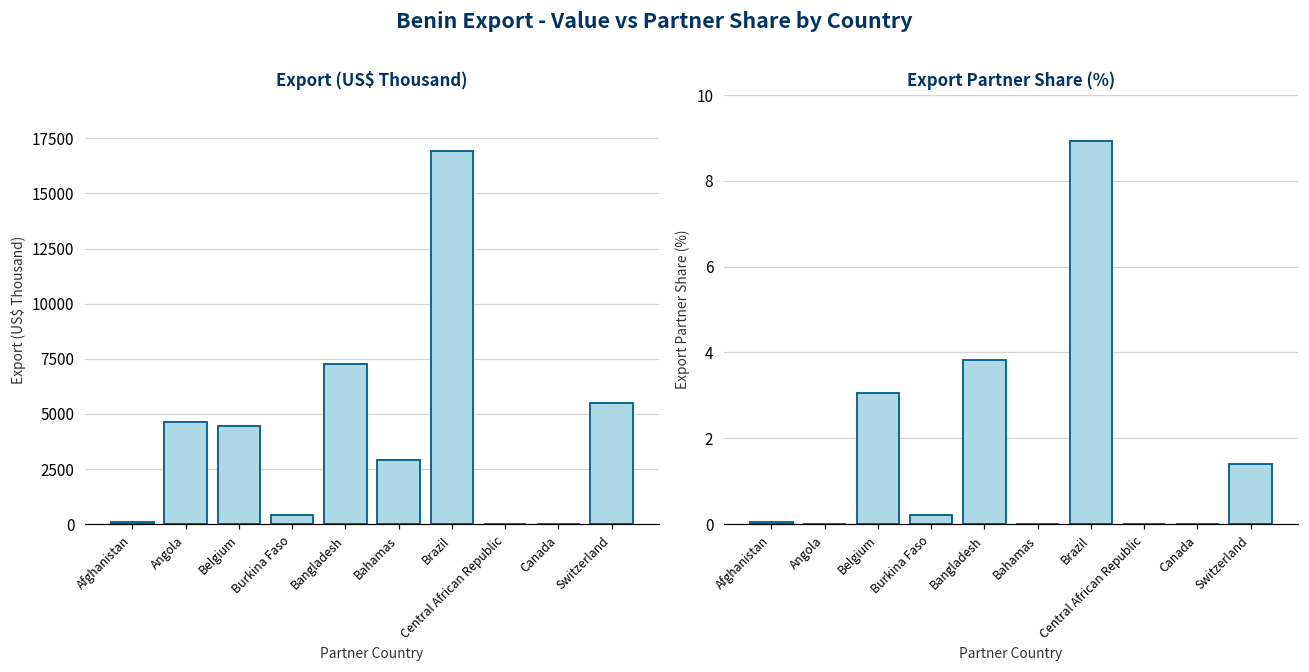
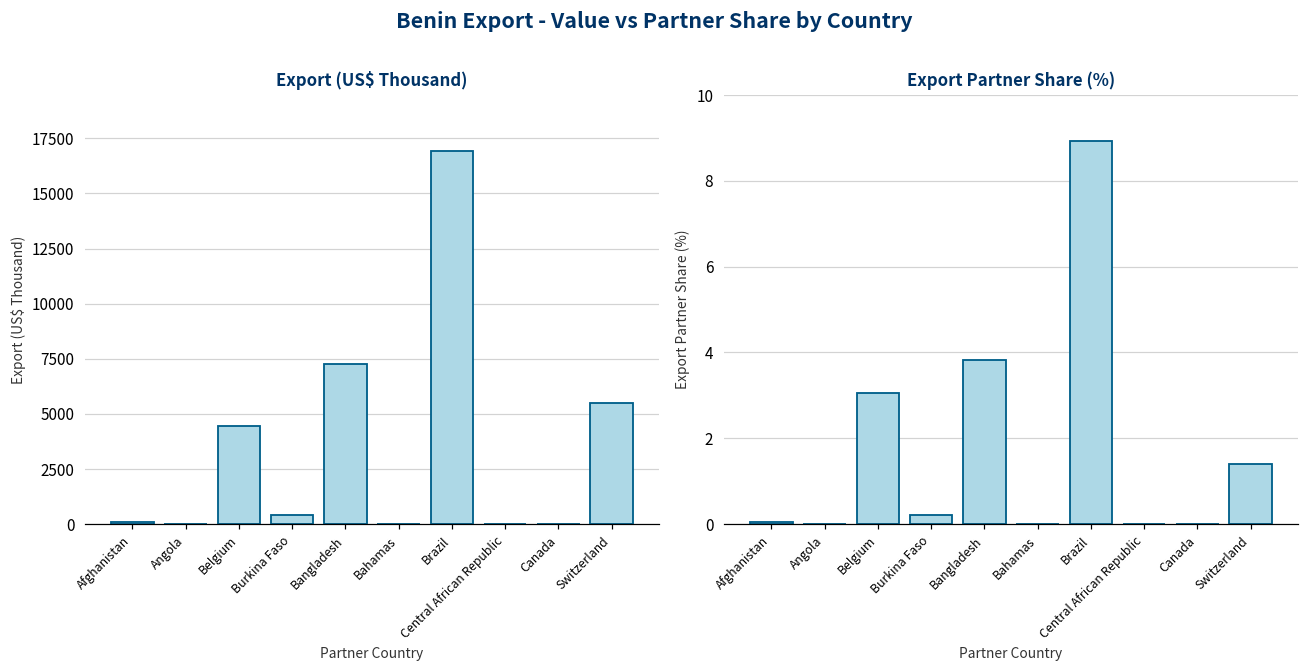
  {
    "Export (US$ Thousand)": {
-     "Angola": 4600,
+     "Angola": 0,
      "Belgium": 4400,
      "Burkina Faso": 400,
      "Bangladesh": 7300,
-     "Bahamas": 2900,
+     "Bahamas": 0,
      "Brazil": 16900,
      "Switzerland": 5500
    },
    "Export Partner Share (%)": {
      "Belgium": 3.1,
      "Burkina Faso": 0.2,
      "Bangladesh": 3.8,
      "Bahamas": 0.0,
      "Brazil": 8.9,
      "Switzerland": 1.4
    }
  }
